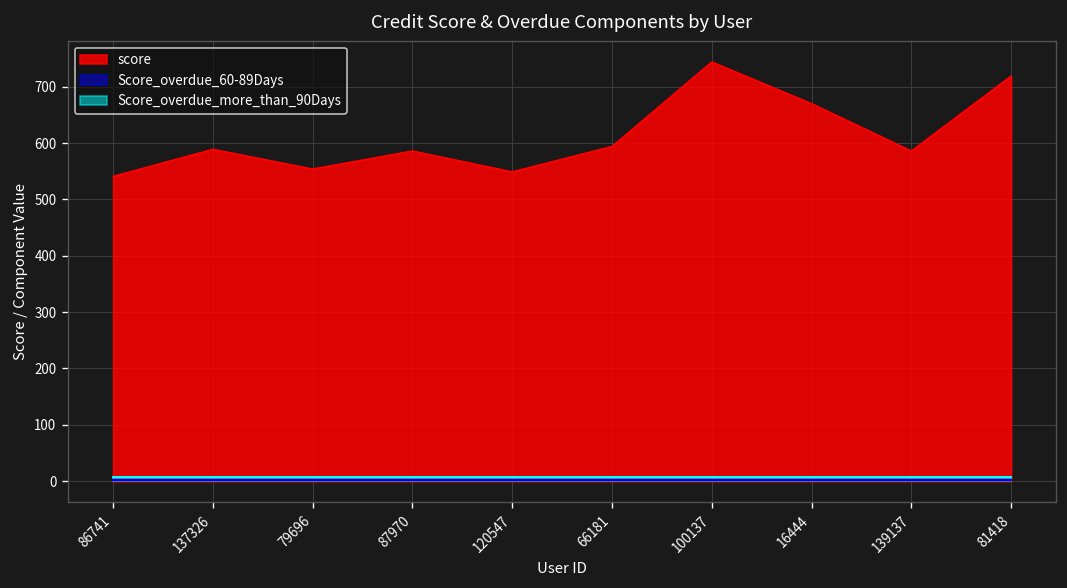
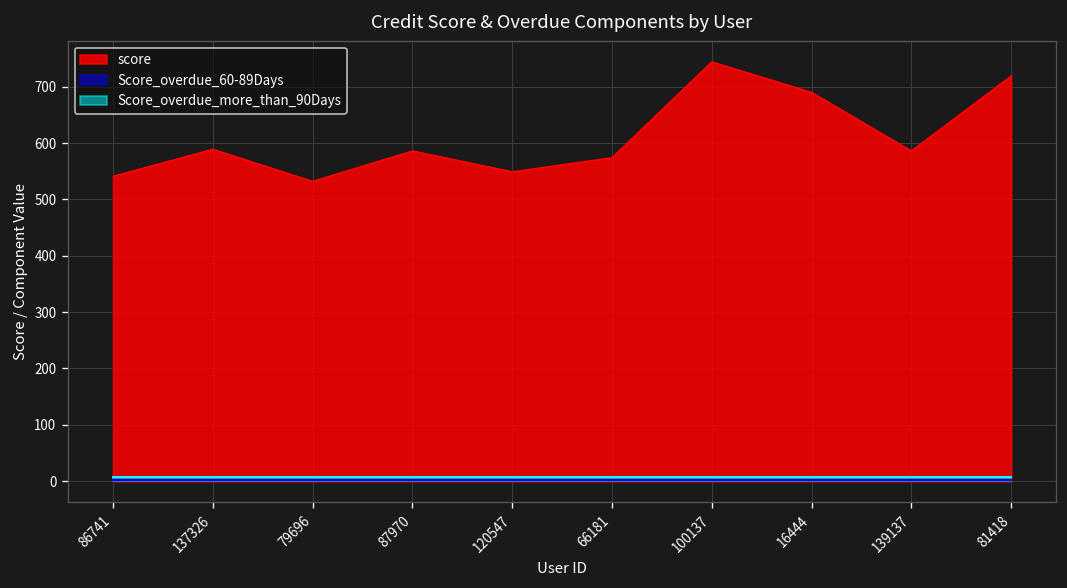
  {
    "score": {
      "86741": 540,
      "137326": 590,
-     "79696": 550,
+     "79696": 530,
      "87970": 590,
      "120547": 550,
-     "66181": 590,
+     "66181": 570,
      "100137": 740,
-     "16444": 670,
+     "16444": 690,
      "139137": 590,
      "81418": 720
    }
  }
